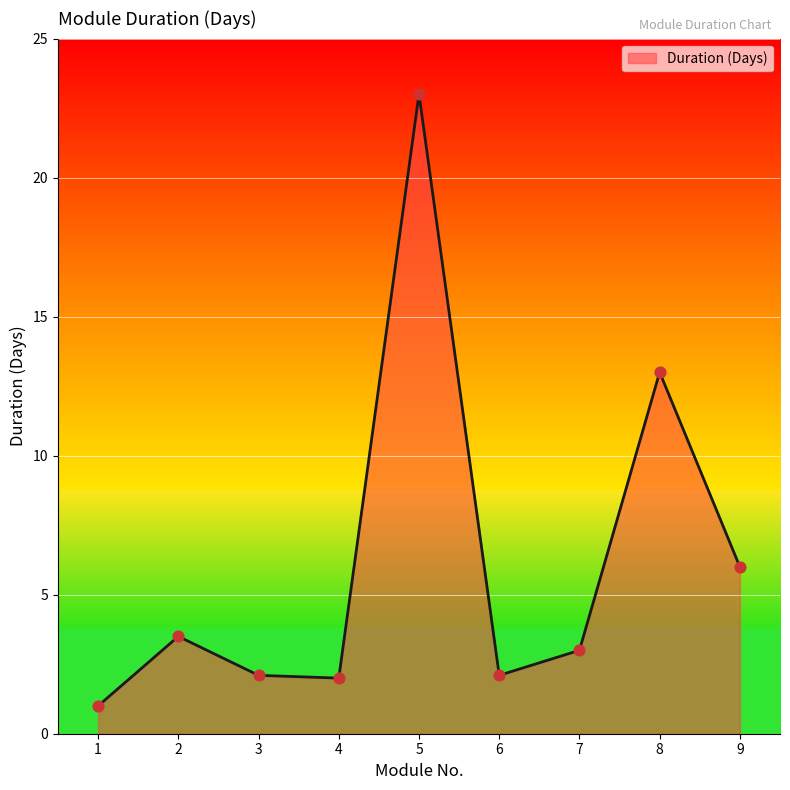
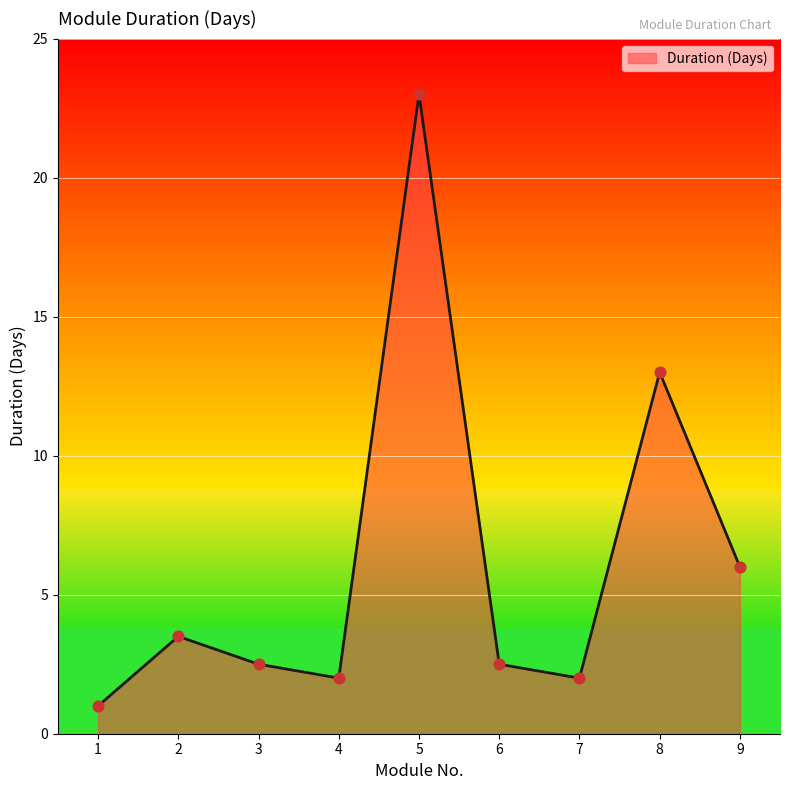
  {
    "1": 1.0,
    "2": 3.5,
-   "3": 2.1,
+   "3": 2.5,
    "4": 2.0,
    "5": 23.0,
-   "6": 2.1,
-   "7": 3,
+   "6": 2.5,
+   "7": 2,
    "8": 13.0,
    "9": 6.0
  }
